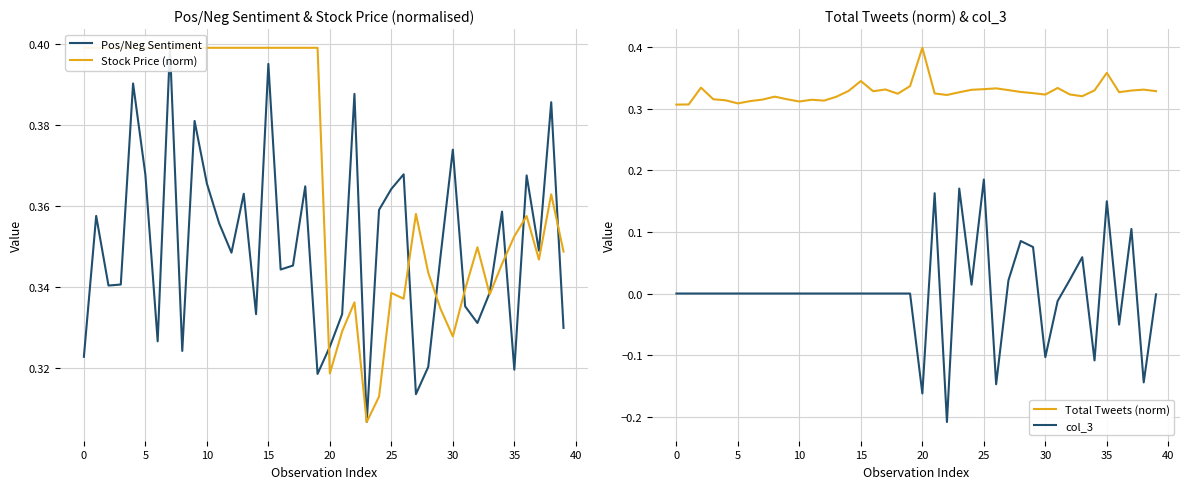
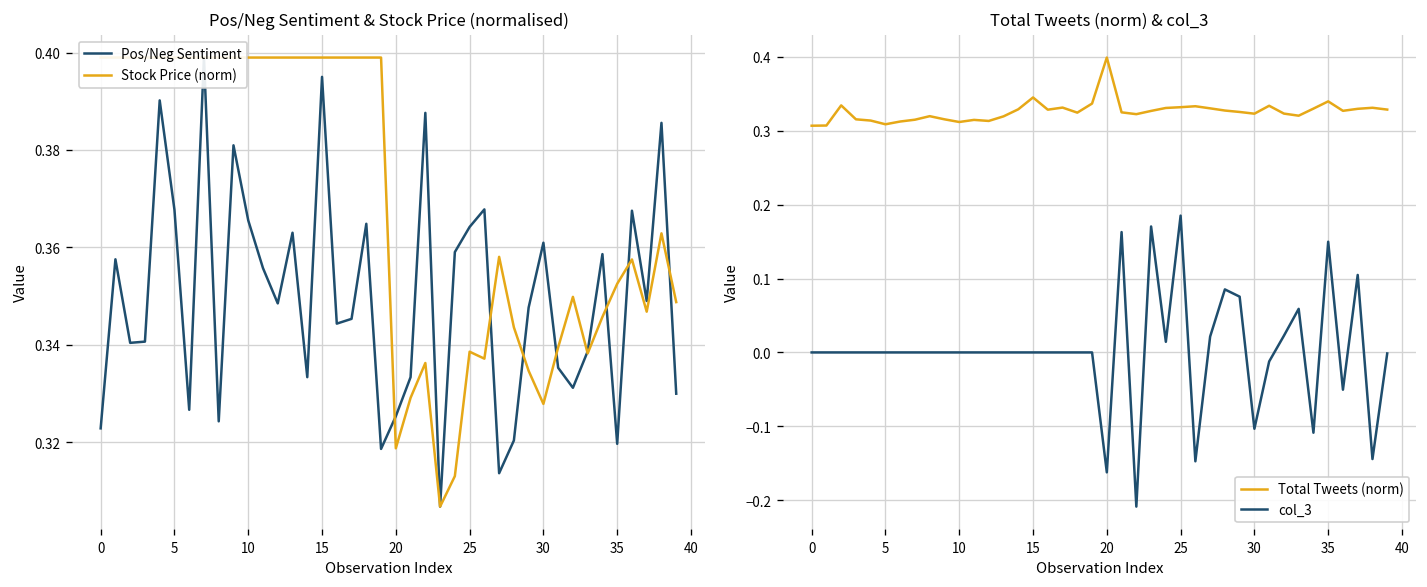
  {
    "Pos/Neg Sentiment & Stock Price (normalised)": {
      "Pos/Neg Sentiment": {
        "0": 0.323,
        "5": 0.368,
        "10": 0.366,
        "15": 0.395,
        "20": 0.325,
        "25": 0.364,
-       "30": 0.374,
+       "30": 0.361,
        "35": 0.320
      },
      "Stock Price (norm)": {
        "10": 0.399,
        "15": 0.399,
        "20": 0.319,
        "25": 0.339,
        "30": 0.328,
        "35": 0.353
      }
    },
    "Total Tweets (norm) & col_3": {
      "Total Tweets (norm)": {
        "0": 0.31,
        "5": 0.31,
        "10": 0.31,
        "15": 0.34,
        "20": 0.40,
        "25": 0.33,
        "30": 0.32,
-       "35": 0.36
+       "35": 0.34
      },
      "col_3": {
        "0": 0.00,
        "5": 0.00,
        "10": 0.00,
        "15": 0.00,
        "20": -0.16,
        "25": 0.19,
        "30": -0.10,
        "35": 0.15
      }
    }
  }
